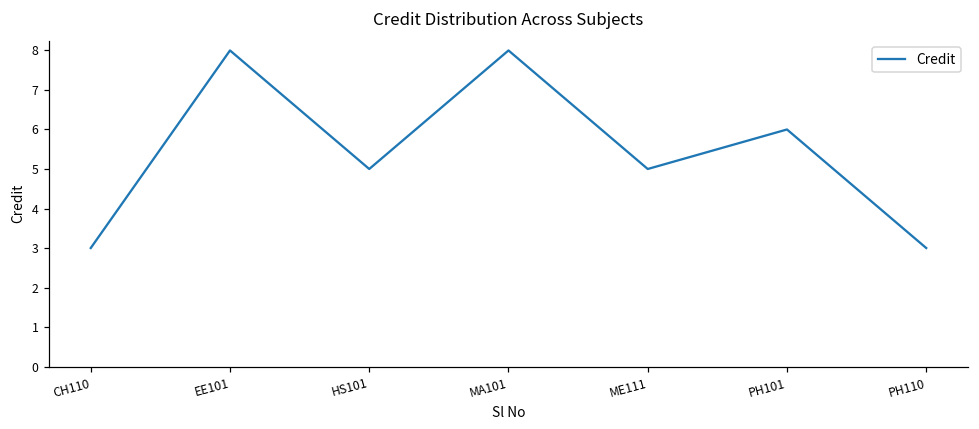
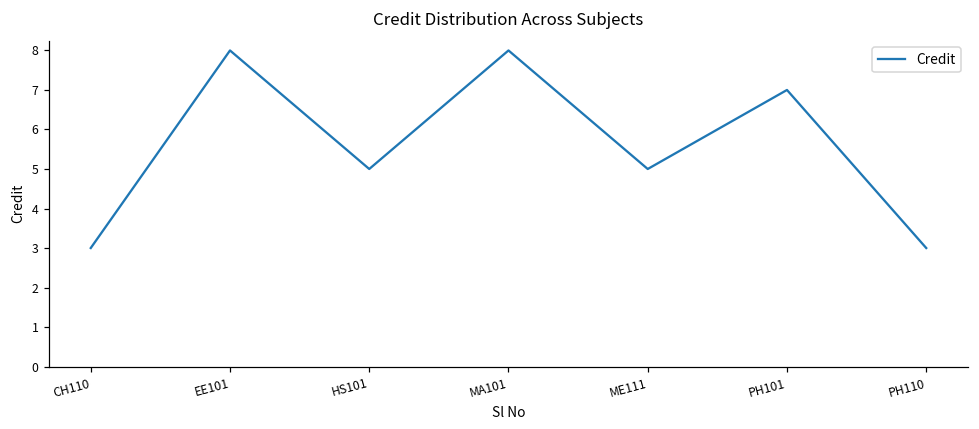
  {
    "CH110": 3,
    "EE101": 8,
    "HS101": 5,
    "MA101": 8,
    "ME111": 5,
-   "PH101": 6,
+   "PH101": 7,
    "PH110": 3
  }
